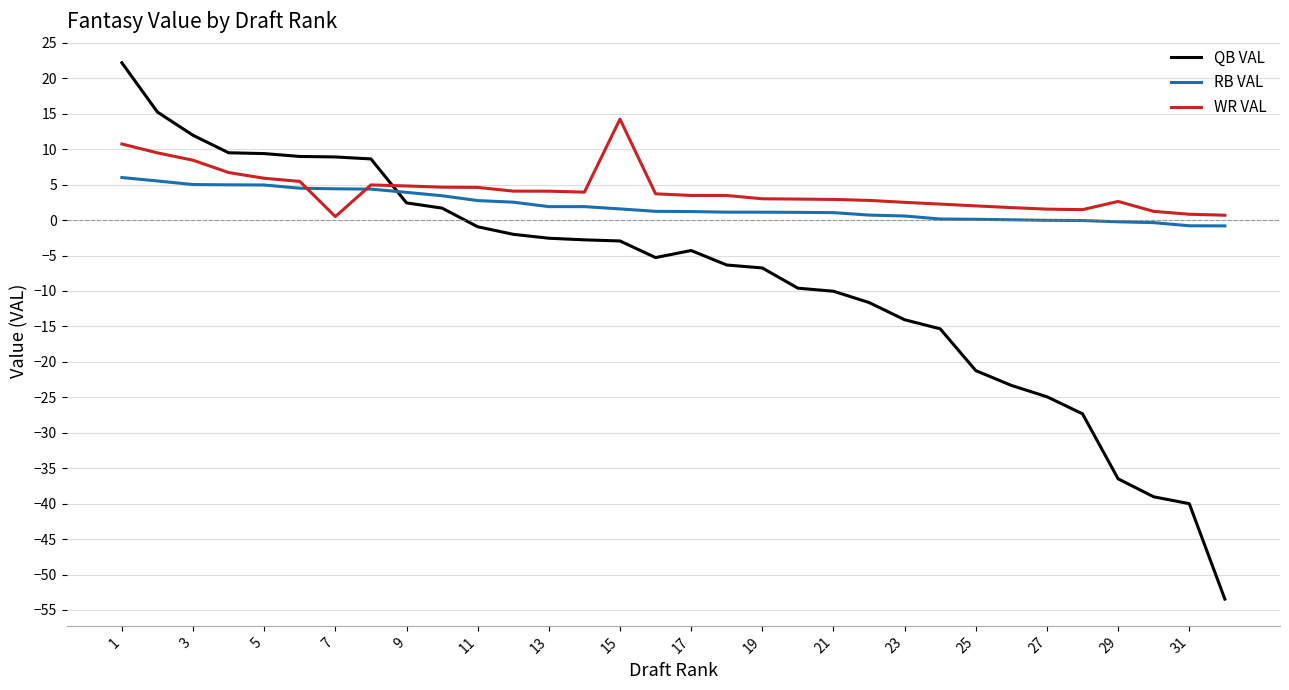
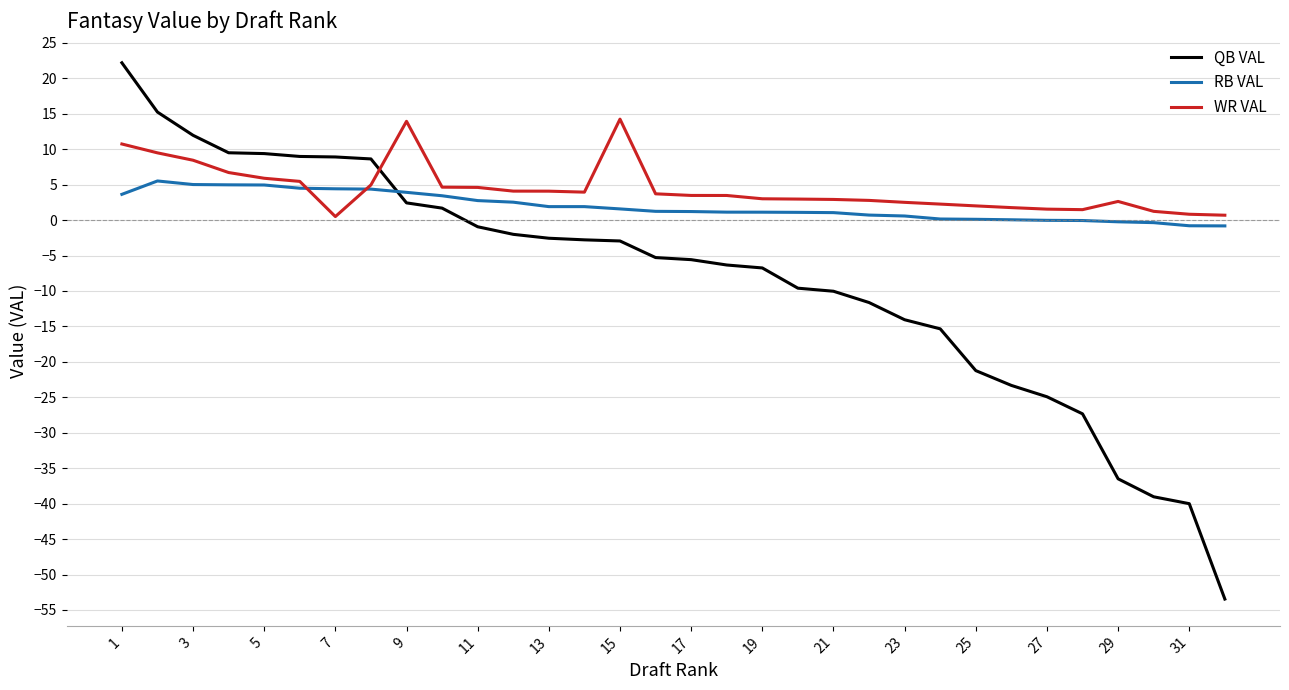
  {
    "QB VAL": {
      "1": 22,
      "3": 12,
      "5": 9,
      "7": 9,
      "9": 2,
      "11": -1,
      "13": -3,
      "15": -3,
-     "17": -4,
+     "17": -6,
      "19": -7,
      "21": -10,
      "23": -14,
      "25": -21,
      "27": -25,
      "29": -36,
      "31": -40
    },
    "RB VAL": {
-     "1": 6,
+     "1": 4,
      "3": 5,
      "5": 5,
      "7": 4,
      "9": 4,
      "11": 3,
      "13": 2,
      "15": 2,
      "17": 1,
      "19": 1,
      "21": 1,
      "23": 1,
      "25": 0,
      "27": 0,
      "29": 0,
      "31": -1
    },
    "WR VAL": {
      "1": 11,
      "3": 8,
      "5": 6,
      "7": 0,
-     "9": 5,
+     "9": 14,
      "11": 5,
      "13": 4,
      "15": 14,
      "17": 3,
      "19": 3,
      "21": 3,
      "23": 3,
      "25": 2,
      "27": 2,
      "29": 3,
      "31": 1
    }
  }
